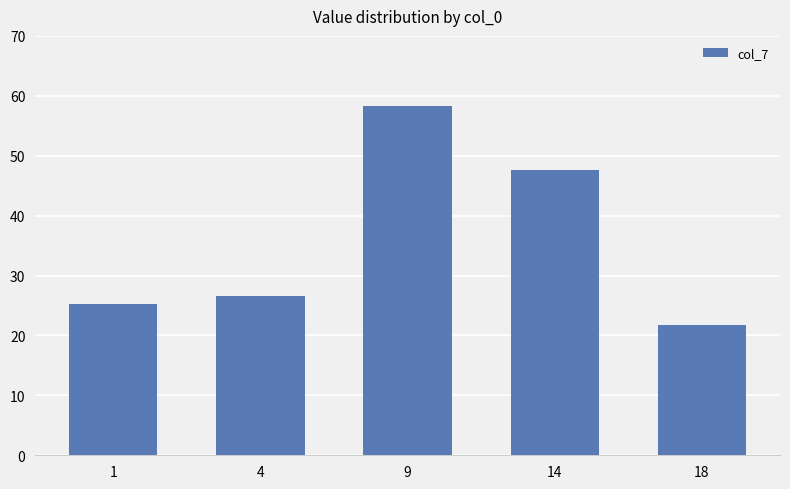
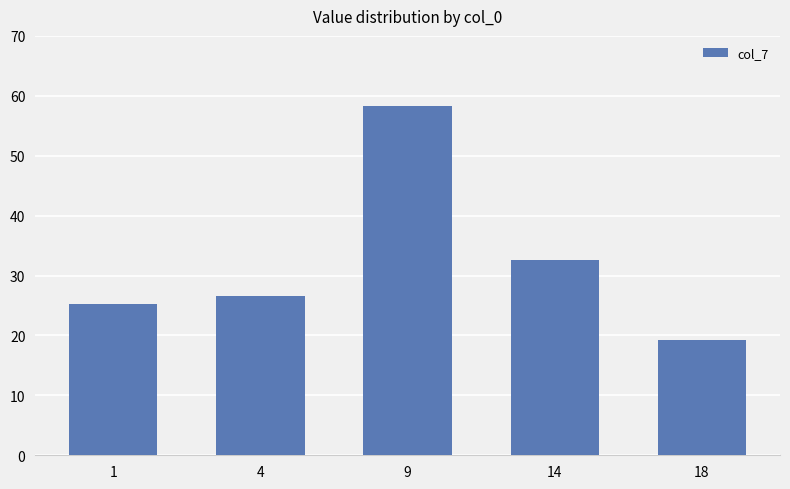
  {
    "1": 25,
    "4": 27,
    "9": 58,
-   "14": 48,
-   "18": 22
+   "14": 33,
+   "18": 19
  }
